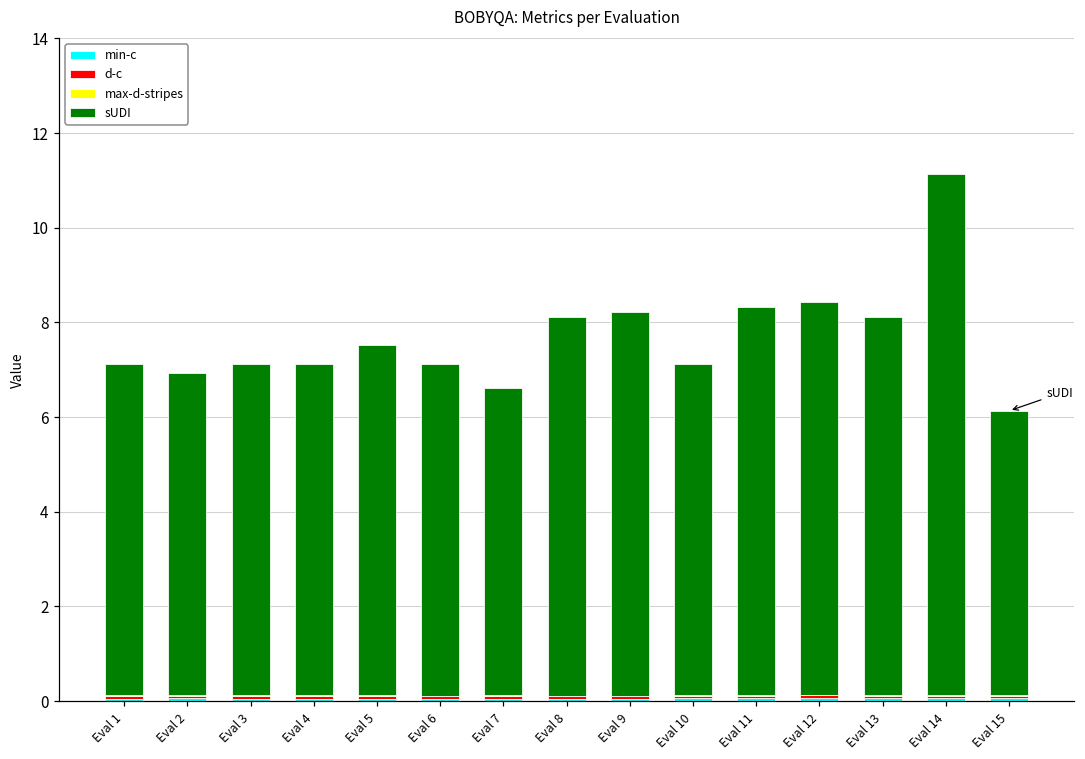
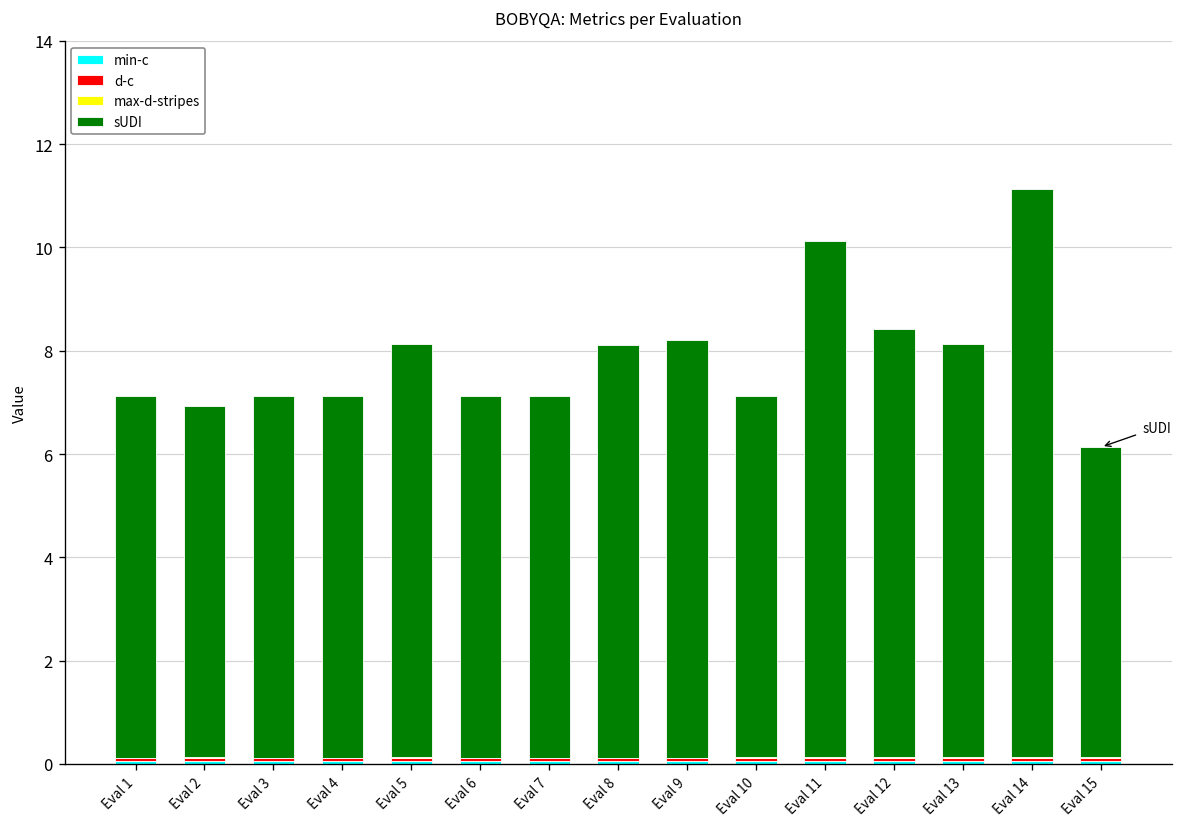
  {
    "min-c": {
      "Eval 2": 0.1,
      "Eval 10": 0.1,
      "Eval 11": 0.1,
      "Eval 12": 0.1,
      "Eval 13": 0.1,
      "Eval 14": 0.1,
      "Eval 15": 0.1
    },
    "d-c": {
      "Eval 12": 0.1
    },
    "sUDI": {
      "Eval 1": 7.0,
      "Eval 2": 6.8,
      "Eval 3": 7.0,
      "Eval 4": 7.0,
-     "Eval 5": 7.4,
+     "Eval 5": 8.0,
      "Eval 6": 7.0,
-     "Eval 7": 6.5,
+     "Eval 7": 7.0,
      "Eval 8": 8.0,
      "Eval 9": 8.1,
      "Eval 10": 7.0,
-     "Eval 11": 8.2,
+     "Eval 11": 10.0,
      "Eval 12": 8.3,
      "Eval 13": 8.0,
      "Eval 14": 11.0,
      "Eval 15": 6.0
    }
  }
